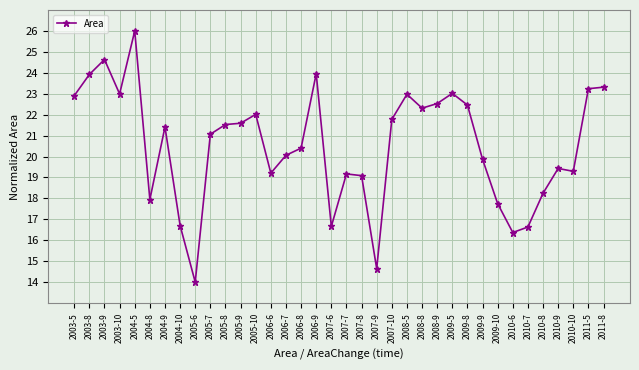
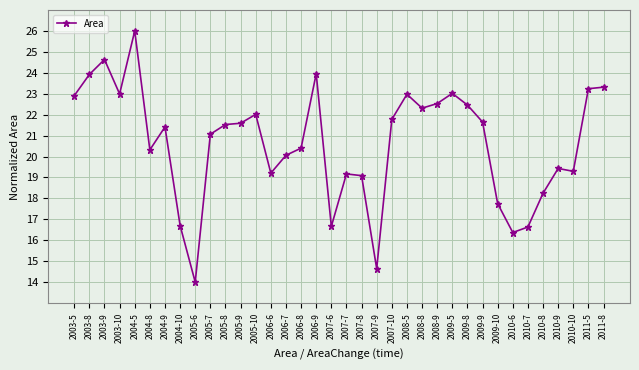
  {
    "2003-5": 22.9,
    "2003-8": 23.9,
    "2003-9": 24.6,
    "2003-10": 23.0,
    "2004-5": 26.0,
-   "2004-8": 17.9,
+   "2004-8": 20.3,
    "2004-9": 21.4,
    "2004-10": 16.7,
    "2005-6": 14.0,
    "2005-7": 21.1,
    "2005-8": 21.5,
    "2005-9": 21.6,
    "2005-10": 22.0,
    "2006-6": 19.2,
    "2006-7": 20.1,
    "2006-8": 20.4,
    "2006-9": 24.0,
    "2007-6": 16.7,
    "2007-7": 19.2,
    "2007-8": 19.1,
    "2007-9": 14.6,
    "2007-10": 21.8,
    "2008-5": 23.0,
    "2008-8": 22.3,
    "2008-9": 22.5,
    "2009-5": 23.0,
    "2009-8": 22.5,
-   "2009-9": 19.9,
+   "2009-9": 21.6,
    "2009-10": 17.7,
    "2010-6": 16.4,
    "2010-7": 16.6,
    "2010-8": 18.2,
    "2010-9": 19.4,
    "2010-10": 19.3,
    "2011-5": 23.2,
    "2011-8": 23.3
  }
